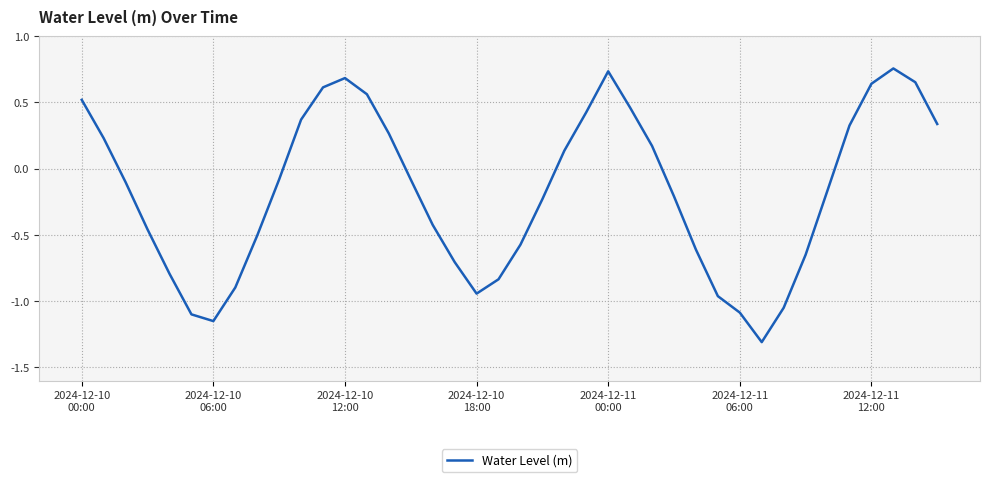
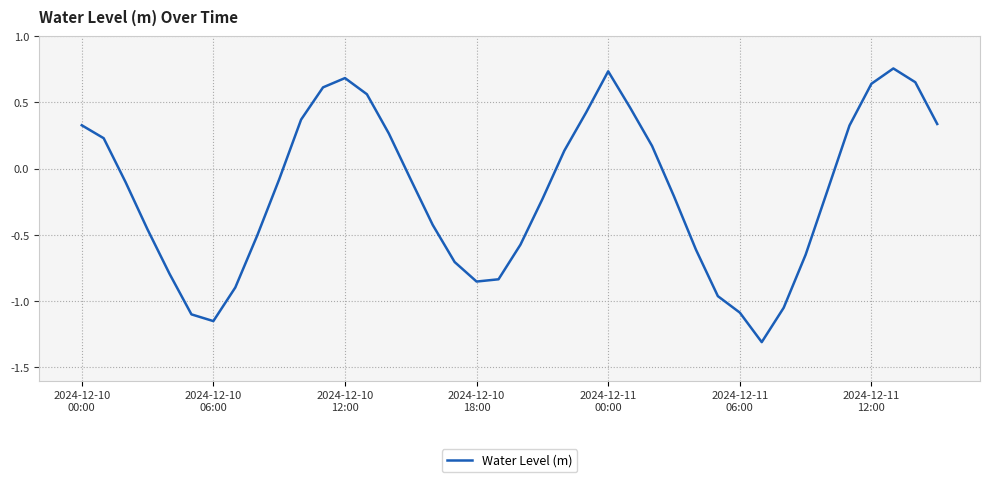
  {
-   "2024-12-10 00:00": 0.52,
+   "2024-12-10 00:00": 0.33,
    "2024-12-10 06:00": -1.15,
    "2024-12-10 12:00": 0.68,
-   "2024-12-10 18:00": -0.94,
+   "2024-12-10 18:00": -0.85,
    "2024-12-11 00:00": 0.74,
    "2024-12-11 06:00": -1.09,
    "2024-12-11 12:00": 0.64
  }
